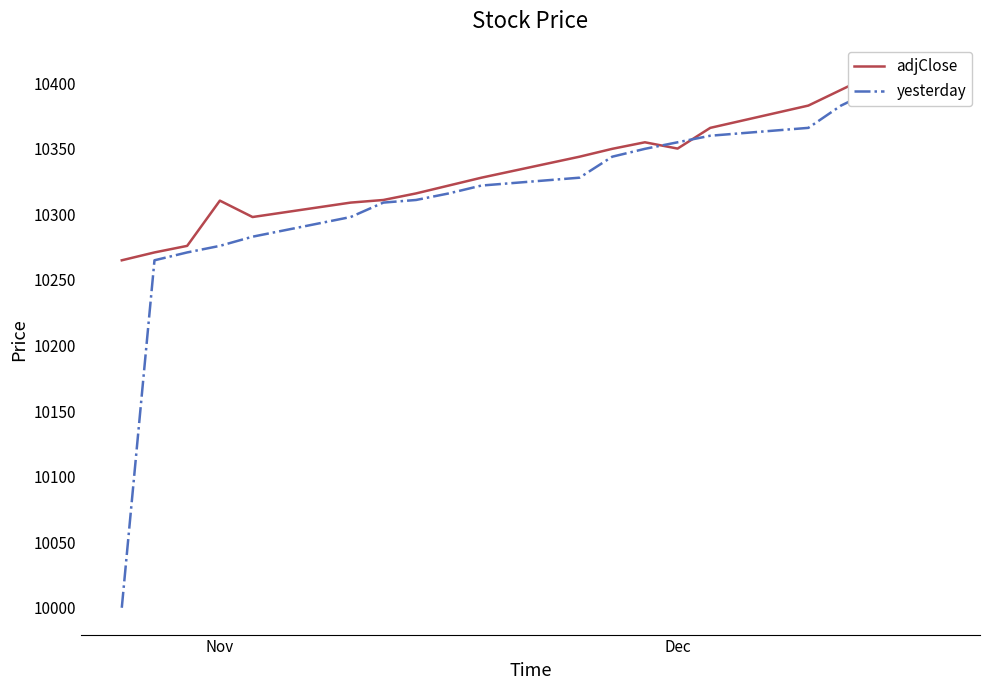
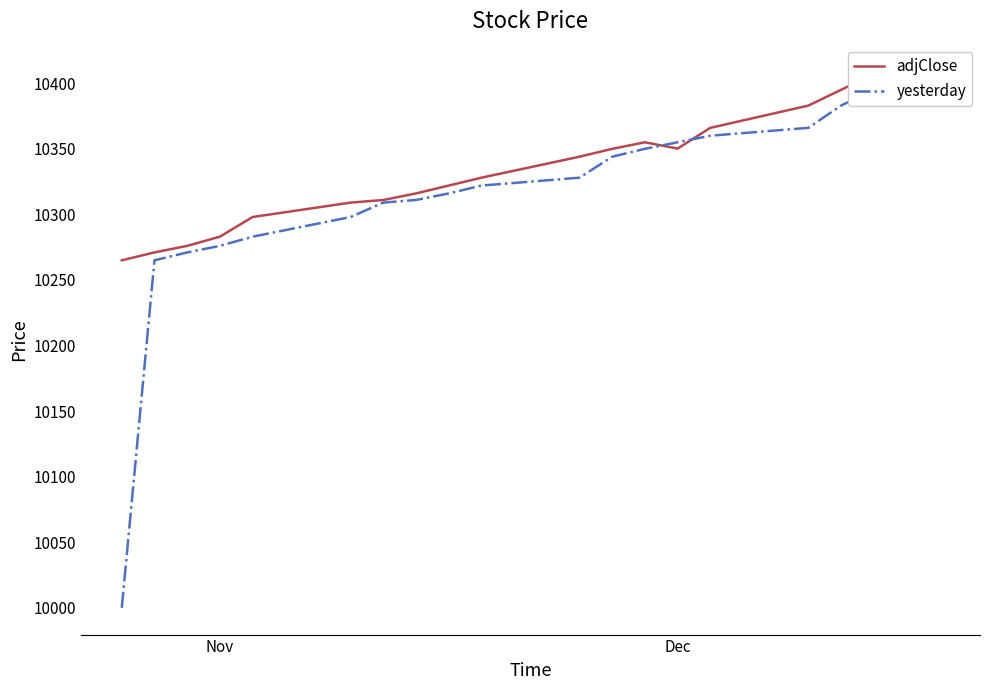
  {
    "adjClose": {
-     "Nov": 10311,
+     "Nov": 10283,
      "Dec": 10350
    },
    "yesterday": {
      "Nov": 10276,
      "Dec": 10355
    }
  }
